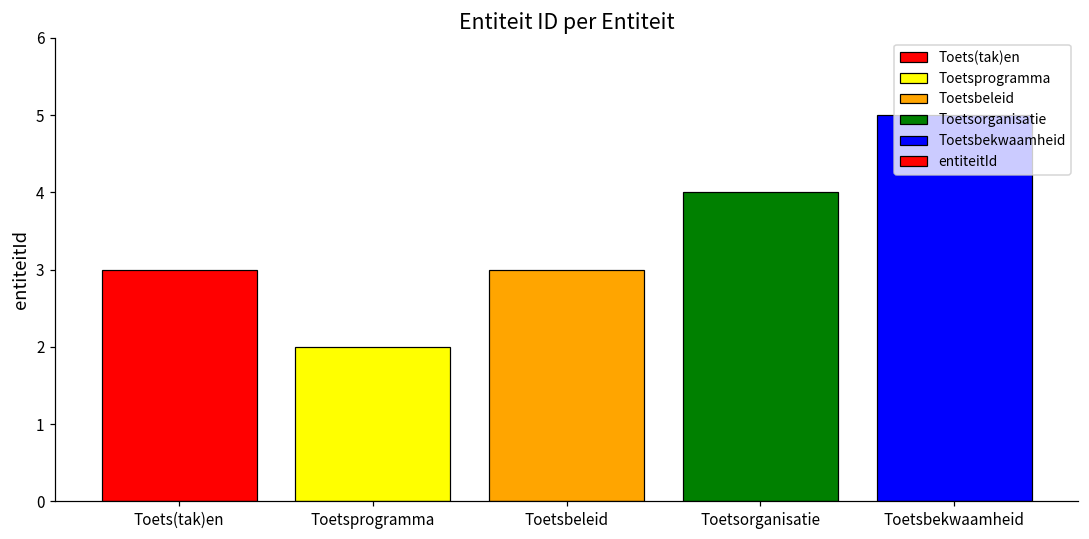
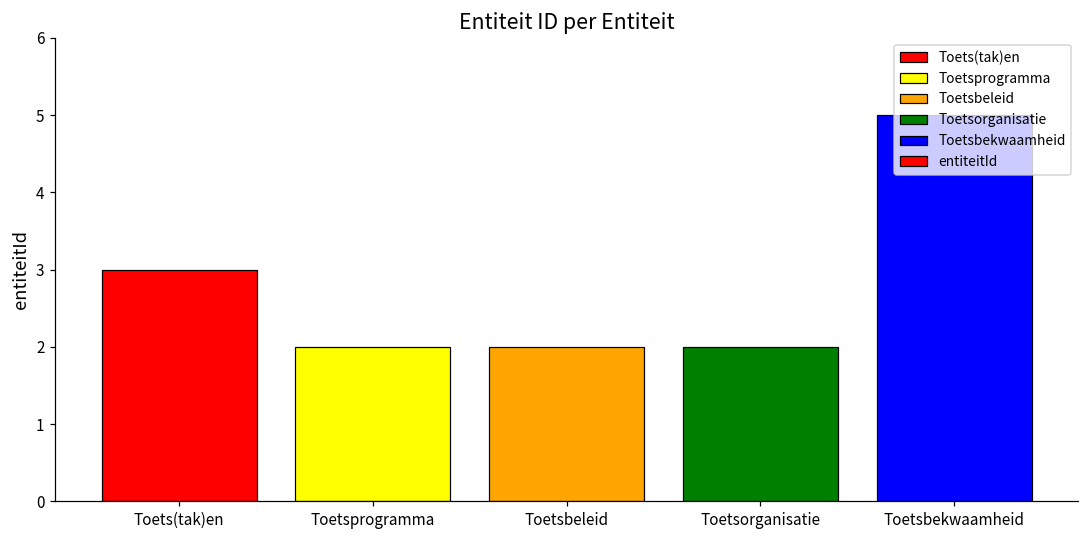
  {
    "Toets(tak)en": 3,
    "Toetsprogramma": 2,
-   "Toetsbeleid": 3,
-   "Toetsorganisatie": 4
+   "Toetsbeleid": 2,
+   "Toetsorganisatie": 2
  }
